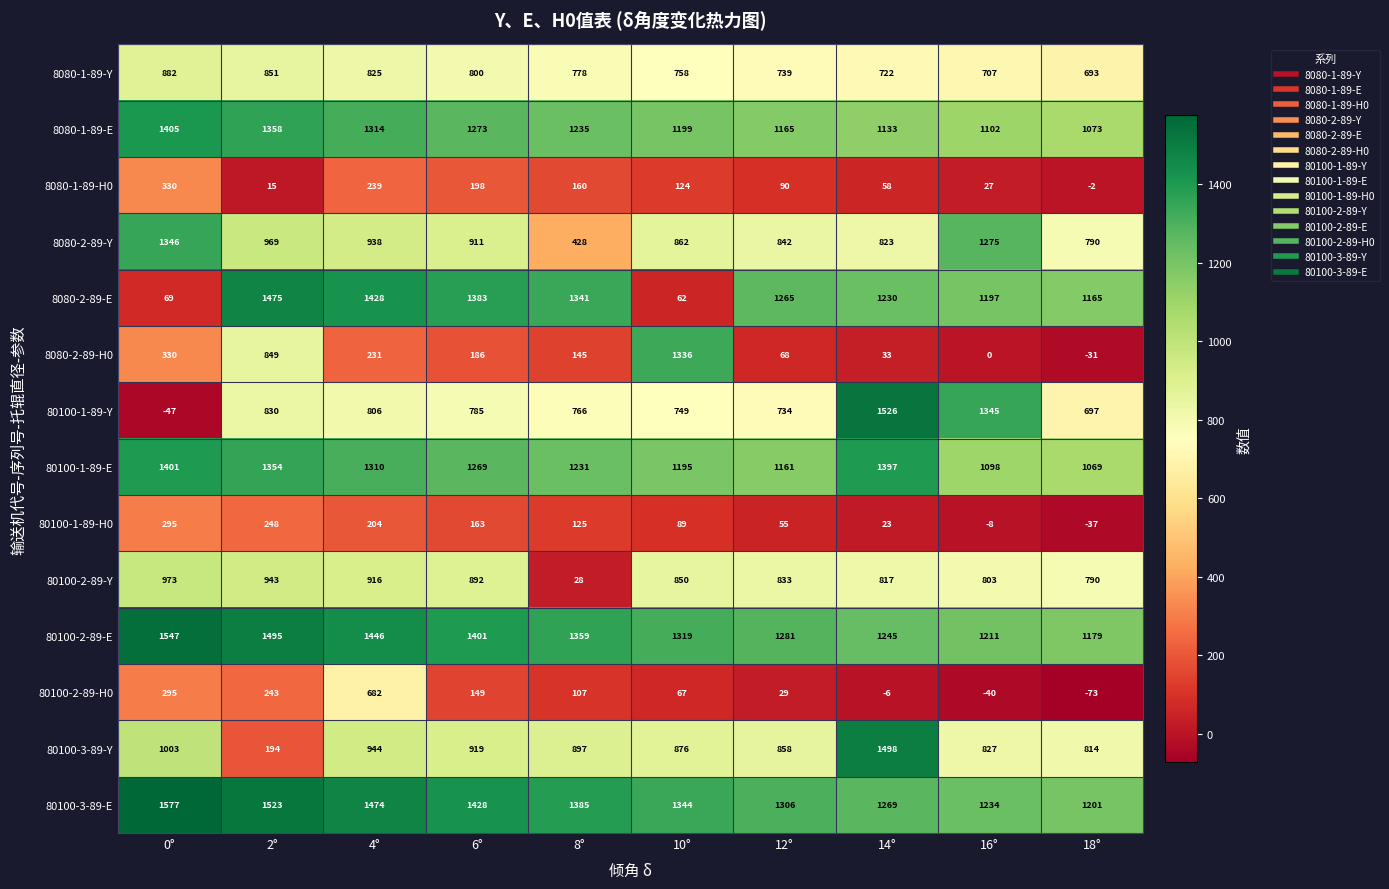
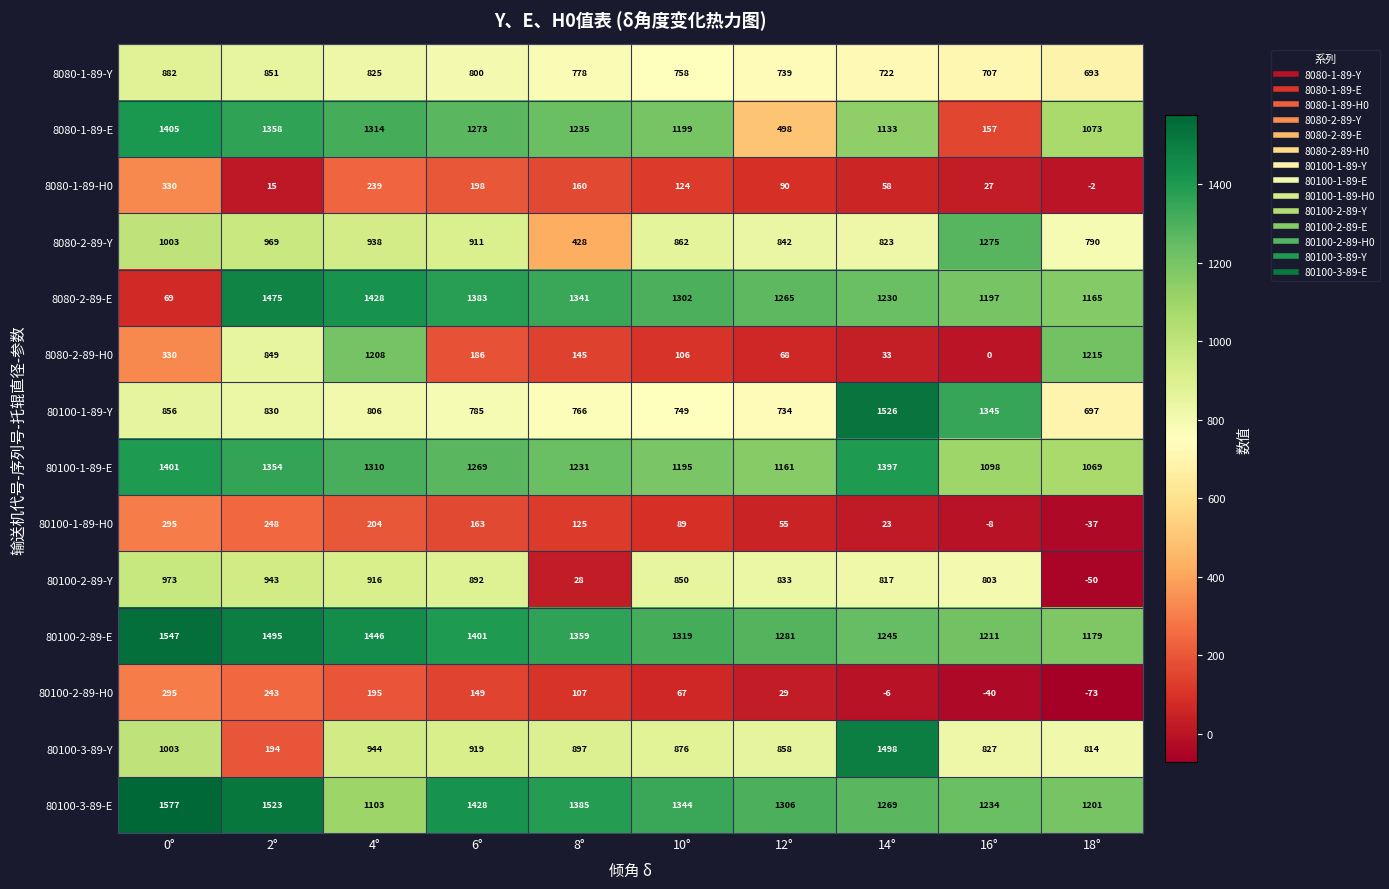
  {
    "8080-1-89-Y": {
      "0°": 882,
      "2°": 851,
      "4°": 825,
      "6°": 800,
      "8°": 778,
      "10°": 758,
      "12°": 739,
      "14°": 722,
      "16°": 707,
      "18°": 693
    },
    "8080-1-89-E": {
      "0°": 1405,
      "2°": 1358,
      "4°": 1314,
      "6°": 1273,
      "8°": 1235,
      "10°": 1199,
-     "12°": 1165,
+     "12°": 498,
      "14°": 1133,
-     "16°": 1102,
+     "16°": 157,
      "18°": 1073
    },
    "8080-1-89-H0": {
      "0°": 330,
      "2°": 15,
      "4°": 239,
      "6°": 198,
      "8°": 160,
      "10°": 124,
      "12°": 90,
      "14°": 58,
      "16°": 27,
      "18°": -2
    },
    "8080-2-89-Y": {
-     "0°": 1346,
+     "0°": 1003,
      "2°": 969,
      "4°": 938,
      "6°": 911,
      "8°": 428,
      "10°": 862,
      "12°": 842,
      "14°": 823,
      "16°": 1275,
      "18°": 790
    },
    "8080-2-89-E": {
      "0°": 69,
      "2°": 1475,
      "4°": 1428,
      "6°": 1383,
      "8°": 1341,
-     "10°": 62,
+     "10°": 1302,
      "12°": 1265,
      "14°": 1230,
      "16°": 1197,
      "18°": 1165
    },
    "8080-2-89-H0": {
      "0°": 330,
      "2°": 849,
-     "4°": 231,
+     "4°": 1208,
      "6°": 186,
      "8°": 145,
-     "10°": 1336,
+     "10°": 106,
      "12°": 68,
      "14°": 33,
      "16°": 0,
-     "18°": -31
+     "18°": 1215
    },
    "80100-1-89-Y": {
-     "0°": -47,
+     "0°": 856,
      "2°": 830,
      "4°": 806,
      "6°": 785,
      "8°": 766,
      "10°": 749,
      "12°": 734,
      "14°": 1526,
      "16°": 1345,
      "18°": 697
    },
    "80100-1-89-E": {
      "0°": 1401,
      "2°": 1354,
      "4°": 1310,
      "6°": 1269,
      "8°": 1231,
      "10°": 1195,
      "12°": 1161,
      "14°": 1397,
      "16°": 1098,
      "18°": 1069
    },
    "80100-1-89-H0": {
      "0°": 295,
      "2°": 248,
      "4°": 204,
      "6°": 163,
      "8°": 125,
      "10°": 89,
      "12°": 55,
      "14°": 23,
      "16°": -8,
      "18°": -37
    },
    "80100-2-89-Y": {
      "0°": 973,
      "2°": 943,
      "4°": 916,
      "6°": 892,
      "8°": 28,
      "10°": 850,
      "12°": 833,
      "14°": 817,
      "16°": 803,
-     "18°": 790
+     "18°": -50
    },
    "80100-2-89-E": {
      "0°": 1547,
      "2°": 1495,
      "4°": 1446,
      "6°": 1401,
      "8°": 1359,
      "10°": 1319,
      "12°": 1281,
      "14°": 1245,
      "16°": 1211,
      "18°": 1179
    },
    "80100-2-89-H0": {
      "0°": 295,
      "2°": 243,
-     "4°": 682,
+     "4°": 195,
      "6°": 149,
      "8°": 107,
      "10°": 67,
      "12°": 29,
      "14°": -6,
      "16°": -40,
      "18°": -73
    },
    "80100-3-89-Y": {
      "0°": 1003,
      "2°": 194,
      "4°": 944,
      "6°": 919,
      "8°": 897,
      "10°": 876,
      "12°": 858,
      "14°": 1498,
      "16°": 827,
      "18°": 814
    },
    "80100-3-89-E": {
      "0°": 1577,
      "2°": 1523,
-     "4°": 1474,
+     "4°": 1103,
      "6°": 1428,
      "8°": 1385,
      "10°": 1344,
      "12°": 1306,
      "14°": 1269,
      "16°": 1234,
      "18°": 1201
    }
  }
